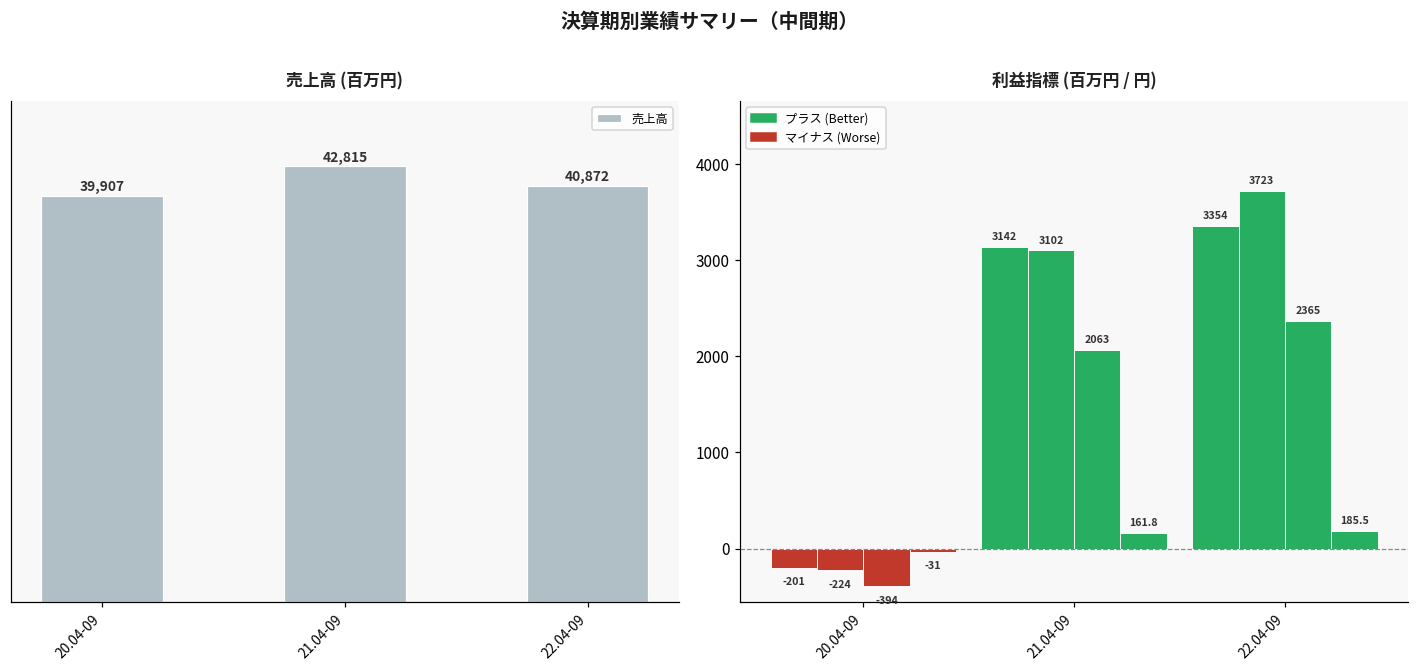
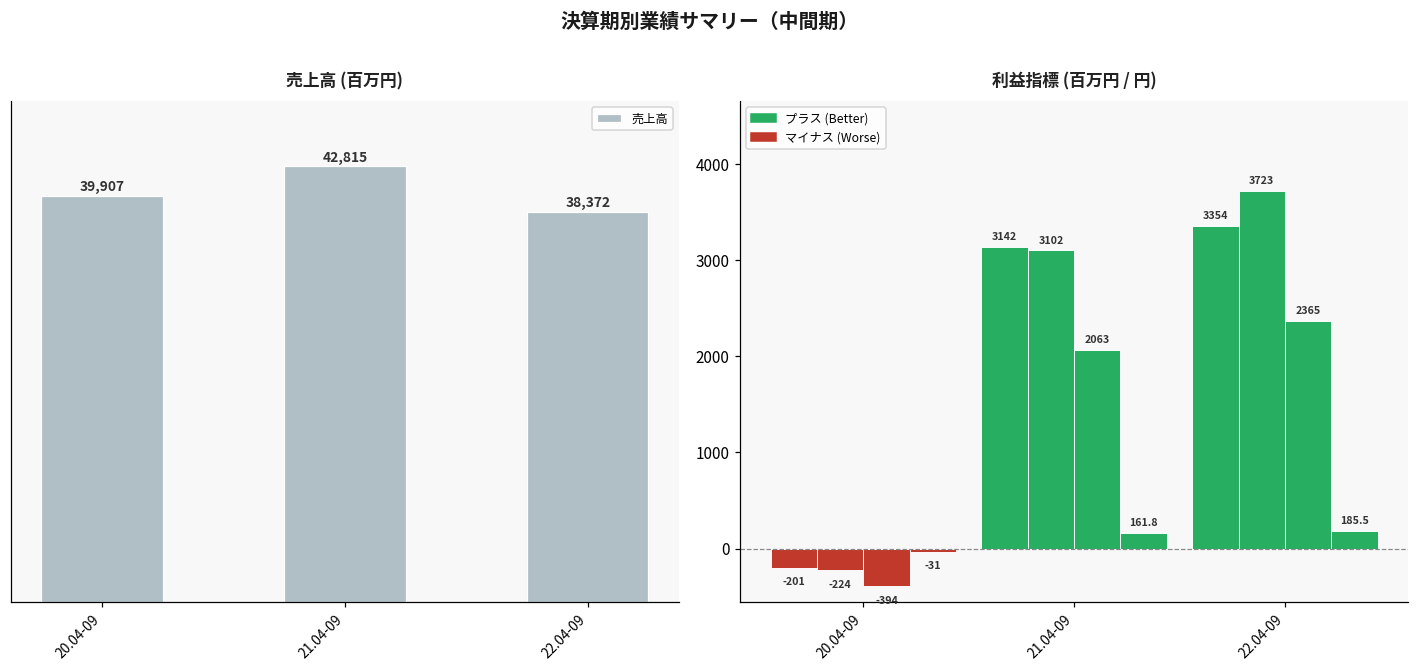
  {
    "売上高 (百万円)": {
      "20.04-09": "39,907",
      "21.04-09": "42,815",
-     "22.04-09": "40,872"
+     "22.04-09": "38,372"
    }
  }
